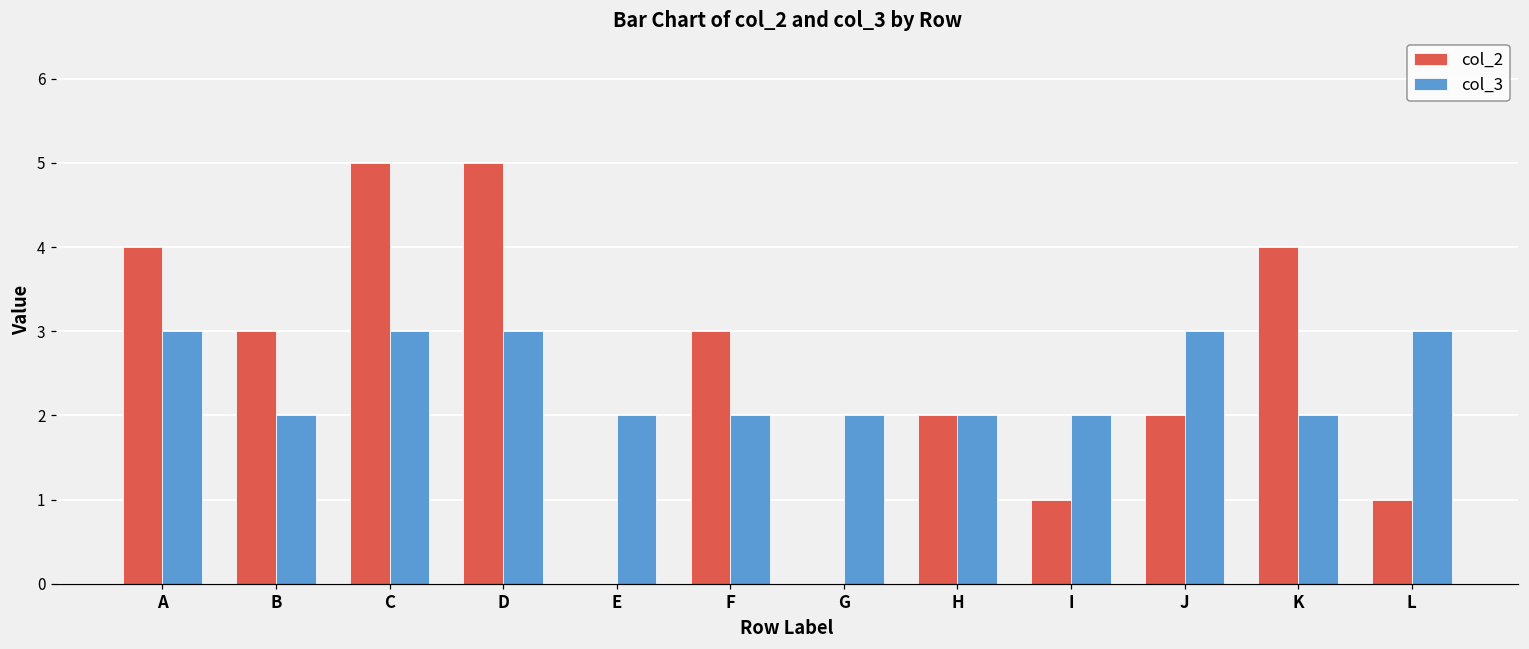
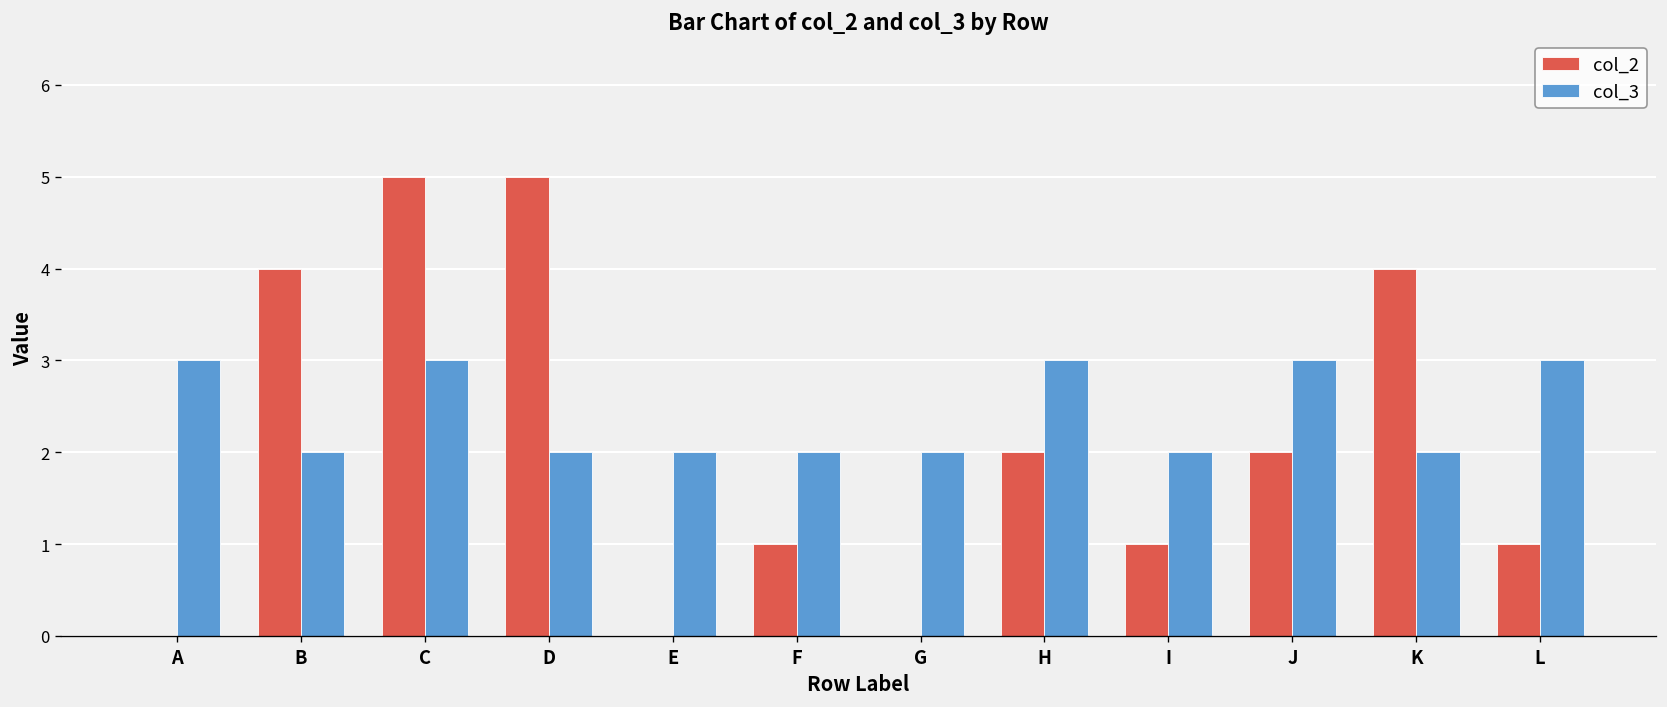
  {
    "col_2": {
-     "A": 4,
-     "B": 3,
+     "A": 0,
+     "B": 4,
      "C": 5,
      "D": 5,
      "E": 0,
-     "F": 3,
+     "F": 1,
      "G": 0,
      "H": 2,
      "I": 1,
      "J": 2,
      "K": 4,
      "L": 1
    },
    "col_3": {
      "A": 3,
      "B": 2,
      "C": 3,
-     "D": 3,
+     "D": 2,
      "E": 2,
      "F": 2,
      "G": 2,
-     "H": 2,
+     "H": 3,
      "I": 2,
      "J": 3,
      "K": 2,
      "L": 3
    }
  }
